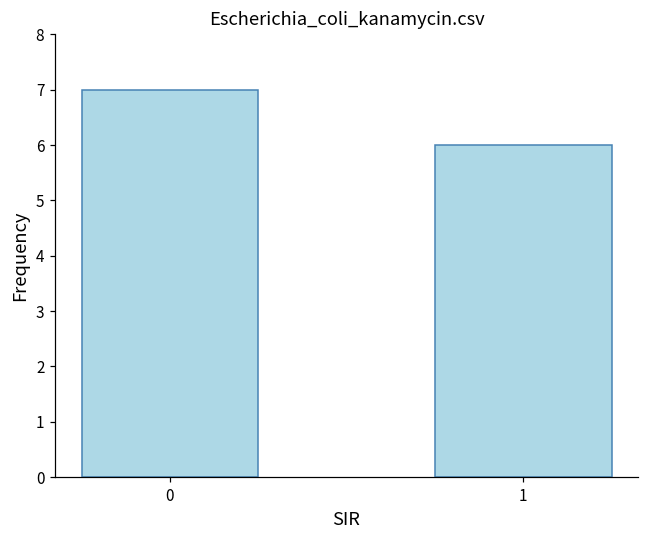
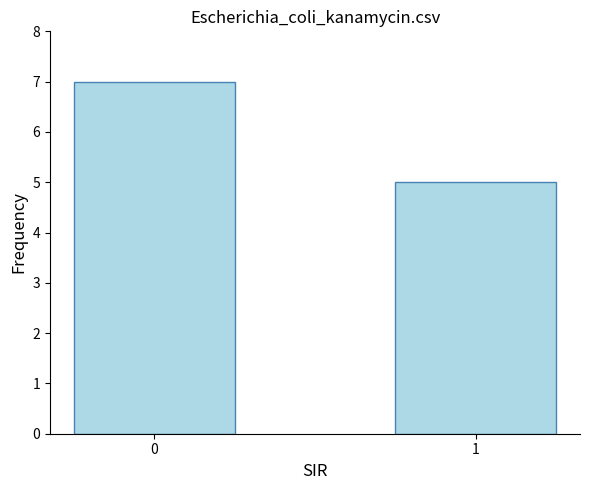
  {
    "0": 7,
-   "1": 6
+   "1": 5
  }
